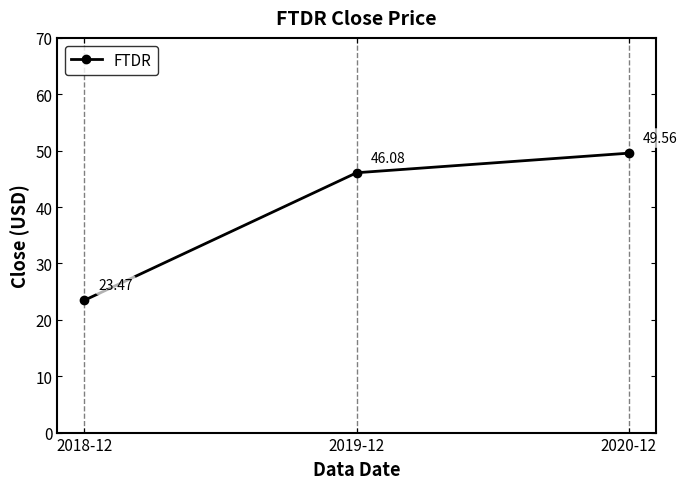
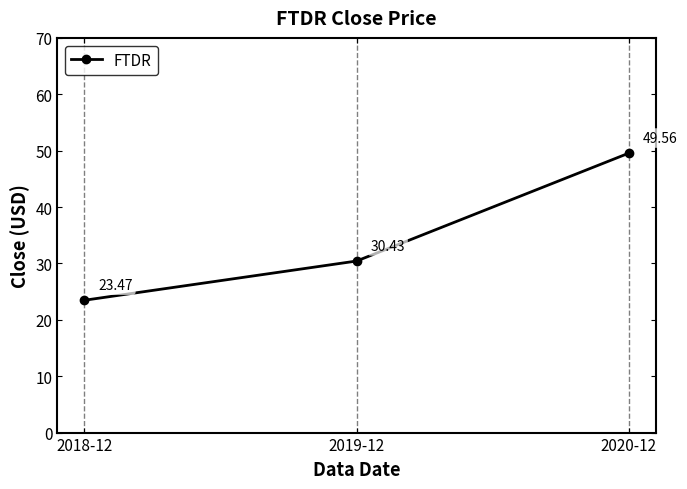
  {
-   "2019-12": 46.08
+   "2019-12": 30.43
  }
